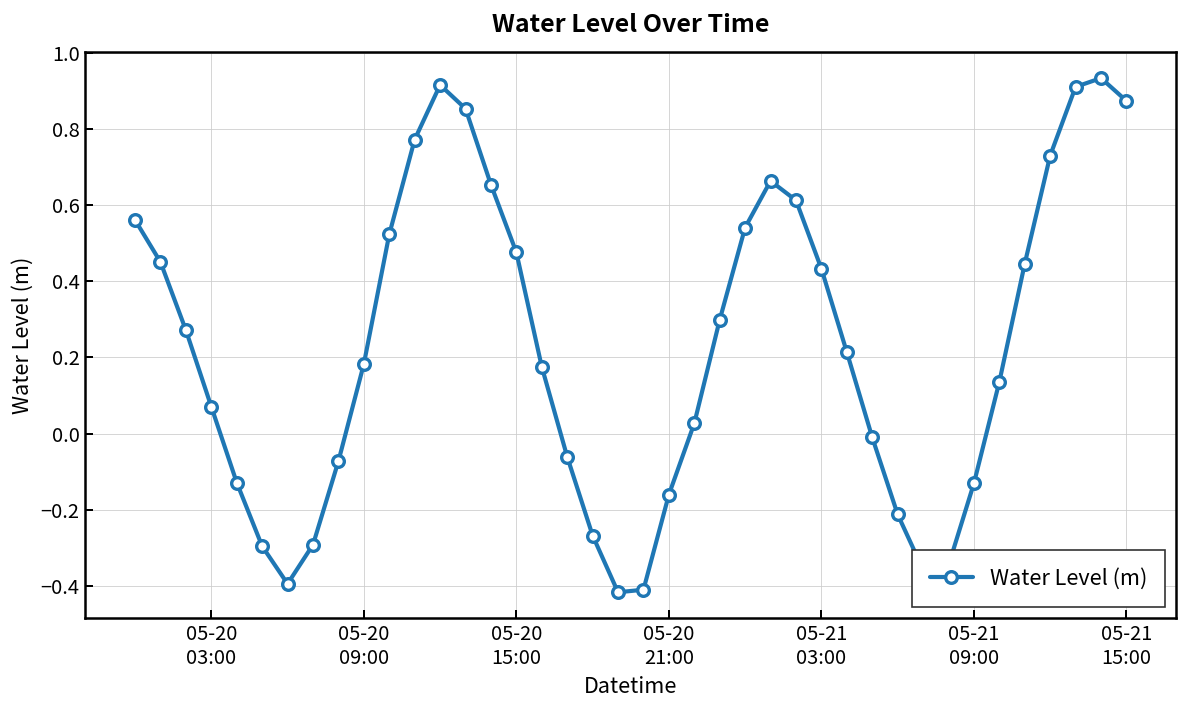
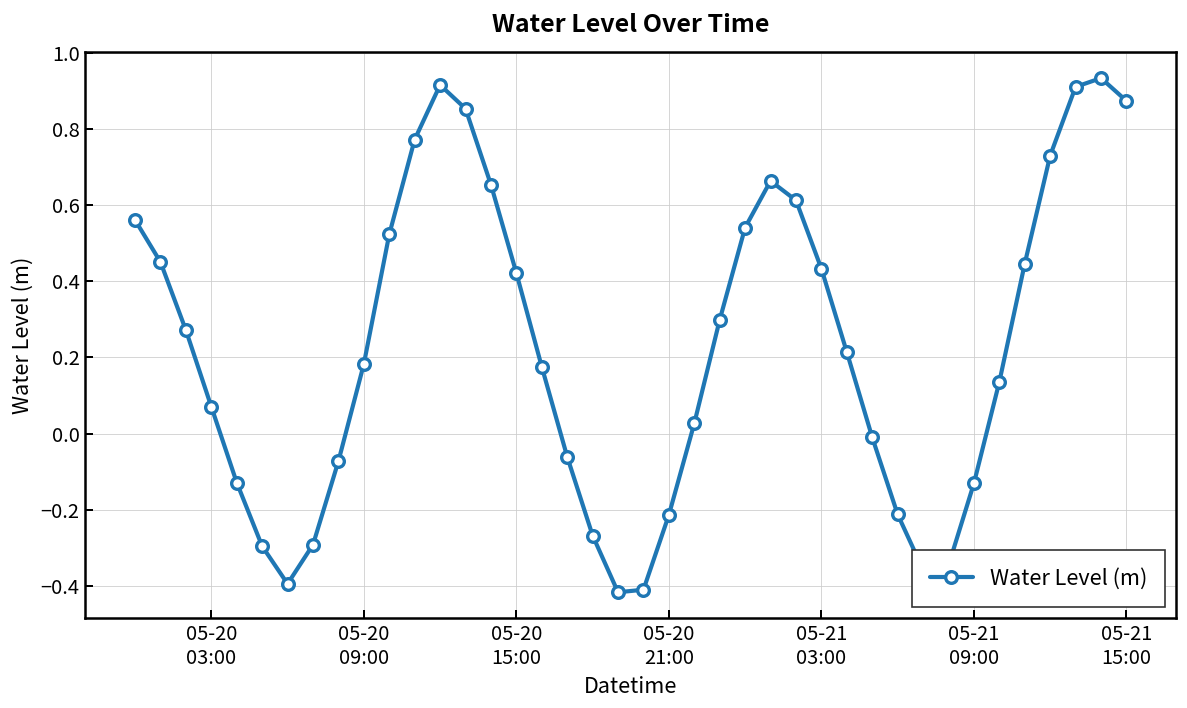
  {
    "05-20 03:00": 0.07,
    "05-20 09:00": 0.18,
-   "05-20 15:00": 0.48,
-   "05-20 21:00": -0.16,
+   "05-20 15:00": 0.42,
+   "05-20 21:00": -0.21,
    "05-21 03:00": 0.43,
    "05-21 09:00": -0.13,
    "05-21 15:00": 0.87
  }
